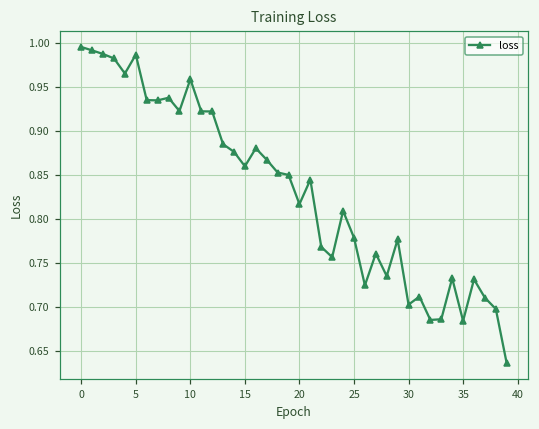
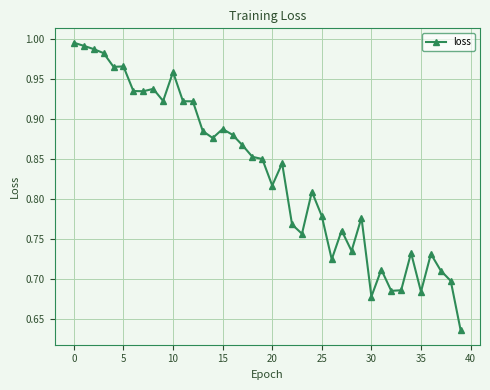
  {
    "0": 1.00,
-   "5": 0.99,
+   "5": 0.97,
    "10": 0.96,
-   "15": 0.86,
+   "15": 0.89,
    "20": 0.82,
    "25": 0.78,
-   "30": 0.70,
+   "30": 0.68,
    "35": 0.68
  }
